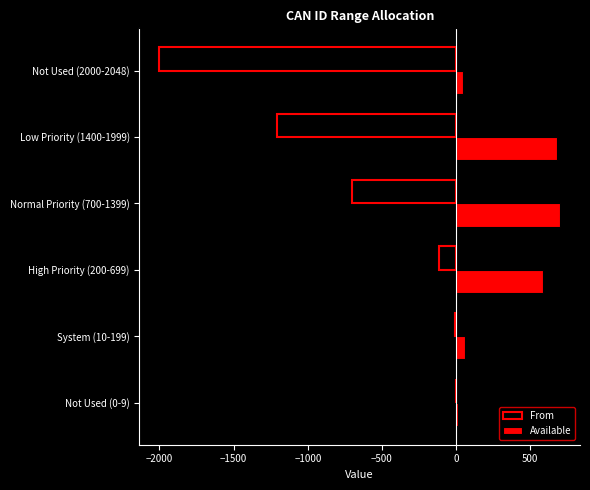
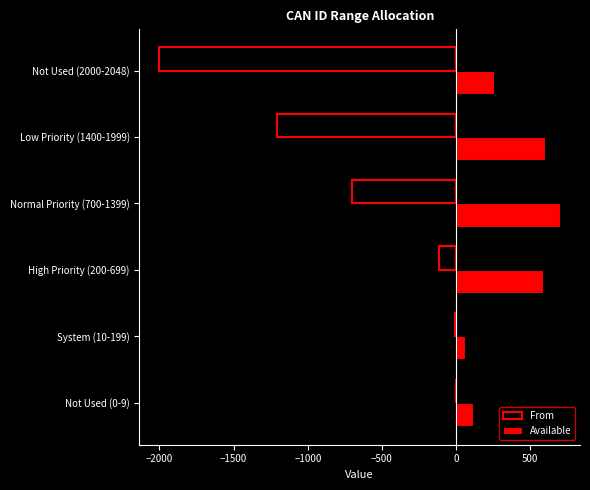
  {
    "From": {
      "Not Used (2000-2048)": -2000,
      "Low Priority (1400-1999)": -1210,
      "Normal Priority (700-1399)": -700,
      "High Priority (200-699)": -120,
      "Not Used (0-9)": 0
    },
    "Available": {
-     "Not Used (2000-2048)": 50,
-     "Low Priority (1400-1999)": 680,
+     "Not Used (2000-2048)": 250,
+     "Low Priority (1400-1999)": 600,
      "Normal Priority (700-1399)": 700,
      "High Priority (200-699)": 580,
      "System (10-199)": 60,
-     "Not Used (0-9)": 10
+     "Not Used (0-9)": 110
    }
  }
